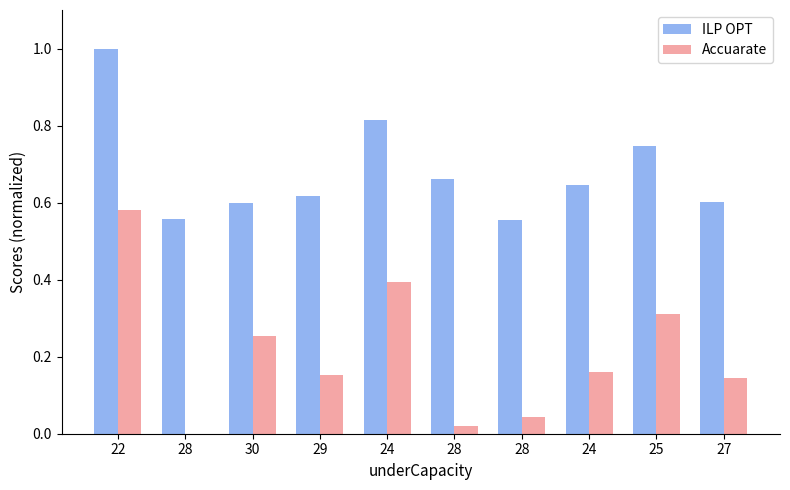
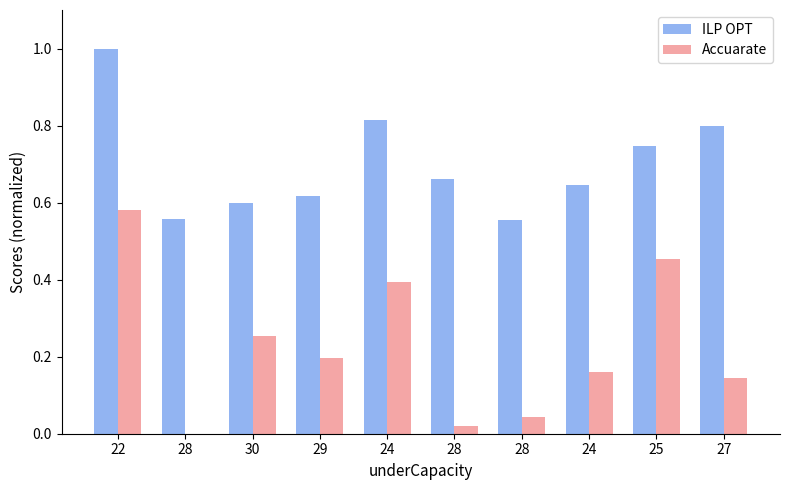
  {
    "ILP OPT": {
      "22": 1.00,
      "30": 0.60,
      "29": 0.62,
      "25": 0.75,
-     "27": 0.60
+     "27": 0.80
    },
    "Accuarate": {
      "22": 0.58,
      "30": 0.25,
-     "29": 0.15,
-     "25": 0.31,
+     "29": 0.20,
+     "25": 0.45,
      "27": 0.14
    }
  }
